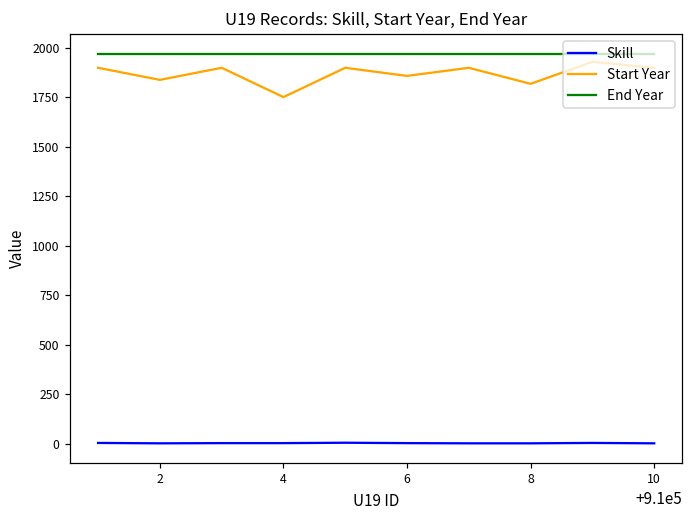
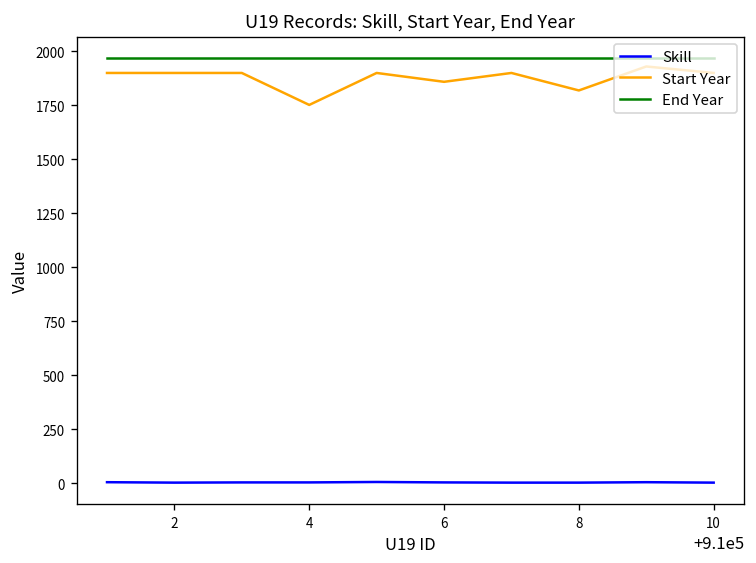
  {
    "Skill": {
      "2": 0,
      "4": 0,
      "6": 0,
      "8": 0,
      "10": 0
    },
    "Start Year": {
-     "2": 1840,
+     "2": 1900,
      "4": 1750,
      "6": 1860,
      "8": 1820
    },
    "End Year": {
      "2": 1970,
      "4": 1970,
      "6": 1970,
      "8": 1970
    }
  }
